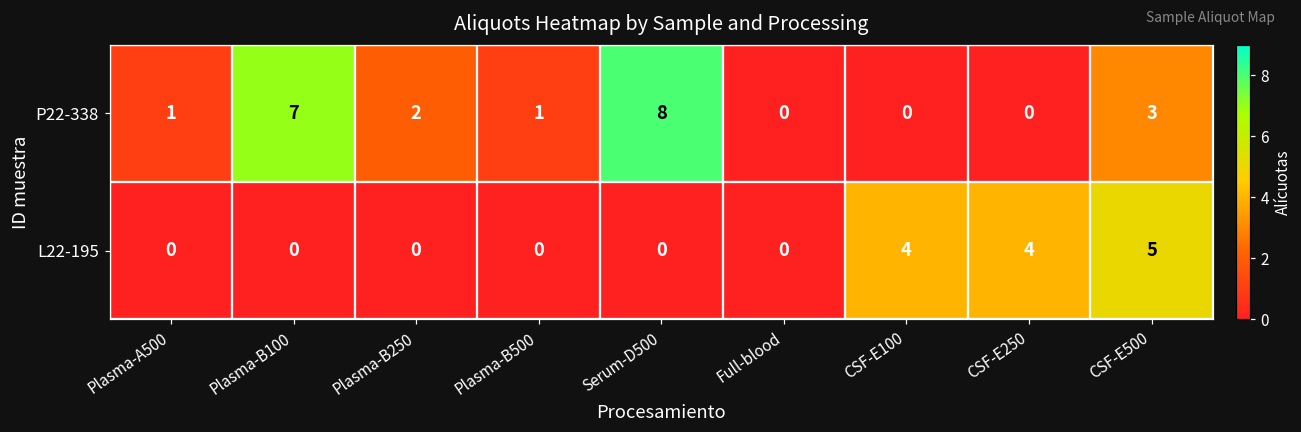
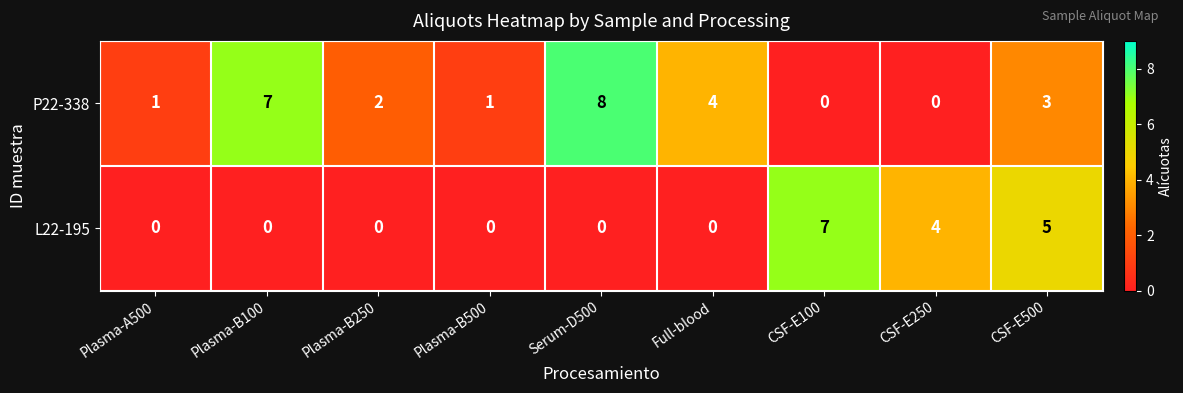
  {
    "P22-338": {
      "Plasma-A500": 1,
      "Plasma-B100": 7,
      "Plasma-B250": 2,
      "Plasma-B500": 1,
      "Serum-D500": 8,
-     "Full-blood": 0,
+     "Full-blood": 4,
      "CSF-E100": 0,
      "CSF-E250": 0,
      "CSF-E500": 3
    },
    "L22-195": {
      "Plasma-A500": 0,
      "Plasma-B100": 0,
      "Plasma-B250": 0,
      "Plasma-B500": 0,
      "Serum-D500": 0,
      "Full-blood": 0,
-     "CSF-E100": 4,
+     "CSF-E100": 7,
      "CSF-E250": 4,
      "CSF-E500": 5
    }
  }
